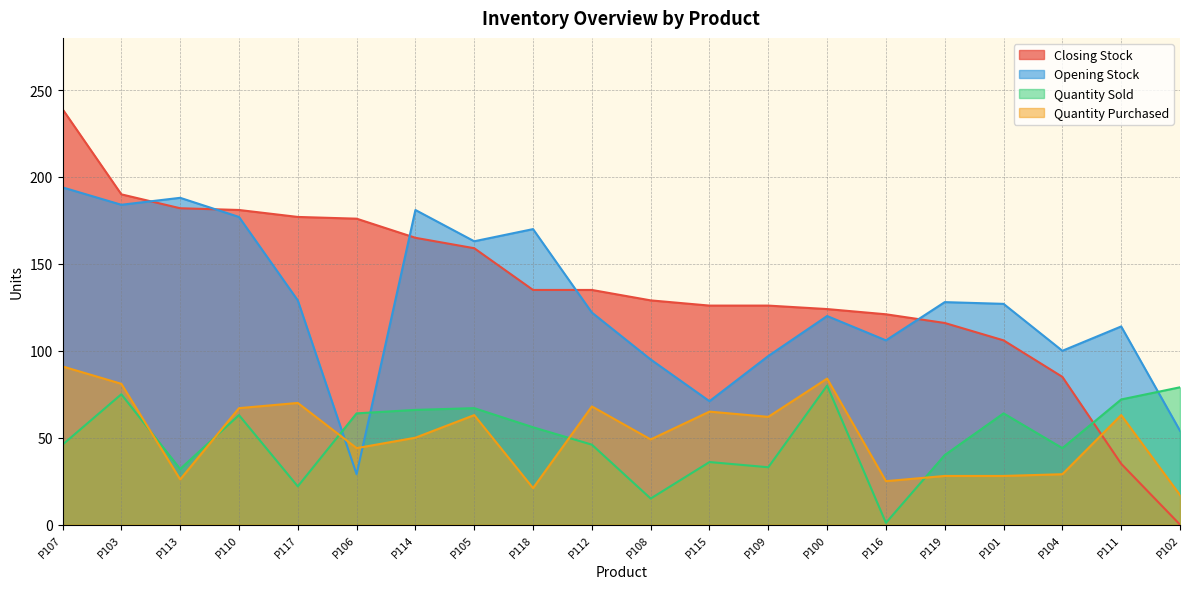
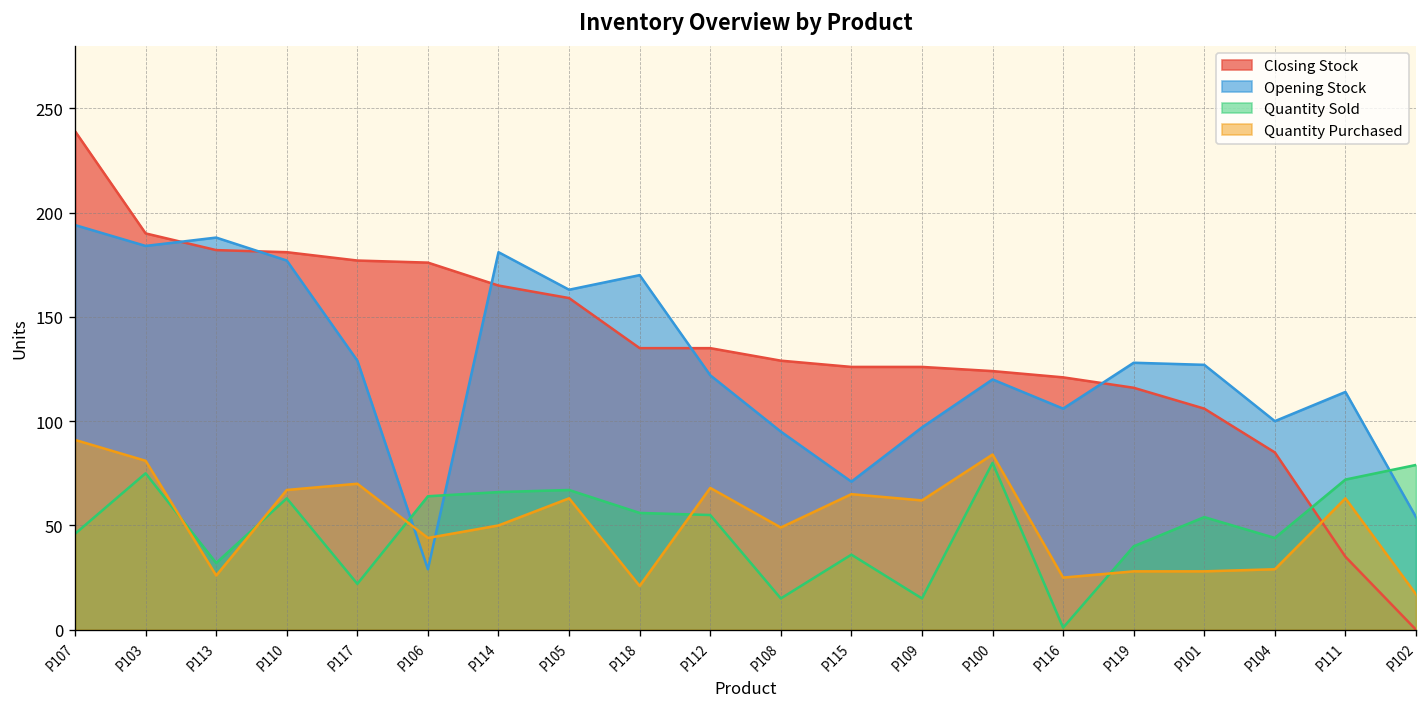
  {
    "Closing Stock": {
      "P107": 239,
      "P103": 190,
      "P113": 182,
      "P110": 181,
      "P117": 177,
      "P106": 176,
      "P114": 165,
      "P105": 159,
      "P118": 135,
      "P112": 135,
      "P108": 129,
      "P115": 126,
      "P109": 126,
      "P100": 124,
      "P116": 121,
      "P119": 116,
      "P101": 106,
      "P104": 85,
      "P111": 35,
      "P102": 0
    },
    "Opening Stock": {
      "P107": 194,
      "P103": 184,
      "P113": 188,
      "P110": 177,
      "P117": 129,
      "P106": 29,
      "P114": 181,
      "P105": 163,
      "P118": 170,
      "P112": 122,
      "P108": 95,
      "P115": 71,
      "P109": 97,
      "P100": 120,
      "P116": 106,
      "P119": 128,
      "P101": 127,
      "P104": 100,
      "P111": 114,
      "P102": 54
    },
    "Quantity Sold": {
      "P107": 46,
      "P103": 75,
      "P113": 32,
      "P110": 63,
      "P117": 22,
      "P106": 64,
      "P114": 66,
      "P105": 67,
      "P118": 56,
-     "P112": 46,
+     "P112": 55,
      "P108": 15,
      "P115": 36,
-     "P109": 33,
+     "P109": 15,
      "P100": 80,
      "P116": 1,
      "P119": 40,
-     "P101": 64,
+     "P101": 54,
      "P104": 44,
      "P111": 72,
      "P102": 79
    },
    "Quantity Purchased": {
      "P107": 91,
      "P103": 81,
      "P113": 26,
      "P110": 67,
      "P117": 70,
      "P106": 44,
      "P114": 50,
      "P105": 63,
      "P118": 21,
      "P112": 68,
      "P108": 49,
      "P115": 65,
      "P109": 62,
      "P100": 84,
      "P116": 25,
      "P119": 28,
      "P101": 28,
      "P104": 29,
      "P111": 63,
      "P102": 17
    }
  }
